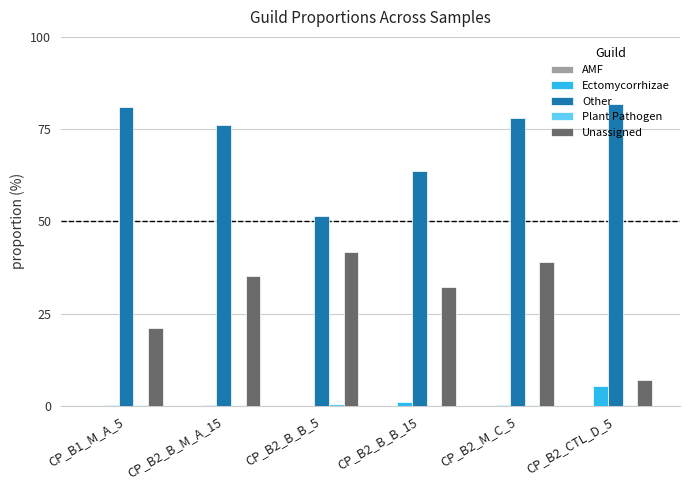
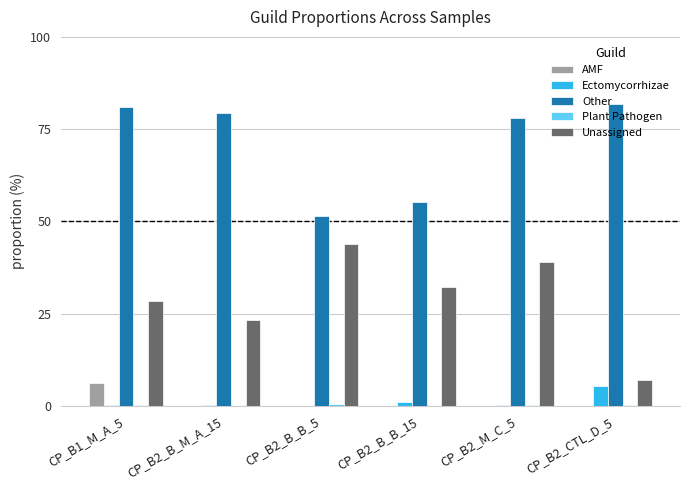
  {
    "AMF": {
-     "CP_B1_M_A_5": 0,
+     "CP_B1_M_A_5": 6,
      "CP_B2_B_M_A_15": 0,
      "CP_B2_B_B_5": 0,
      "CP_B2_B_B_15": 0,
      "CP_B2_M_C_5": 0,
      "CP_B2_CTL_D_5": 0
    },
    "Other": {
      "CP_B1_M_A_5": 81,
-     "CP_B2_B_M_A_15": 76,
+     "CP_B2_B_M_A_15": 79,
      "CP_B2_B_B_5": 52,
-     "CP_B2_B_B_15": 64,
+     "CP_B2_B_B_15": 55,
      "CP_B2_M_C_5": 78,
      "CP_B2_CTL_D_5": 82
    },
    "Unassigned": {
-     "CP_B1_M_A_5": 21,
-     "CP_B2_B_M_A_15": 35,
-     "CP_B2_B_B_5": 42,
+     "CP_B1_M_A_5": 28,
+     "CP_B2_B_M_A_15": 23,
+     "CP_B2_B_B_5": 44,
      "CP_B2_B_B_15": 32,
      "CP_B2_M_C_5": 39,
      "CP_B2_CTL_D_5": 7
    }
  }
